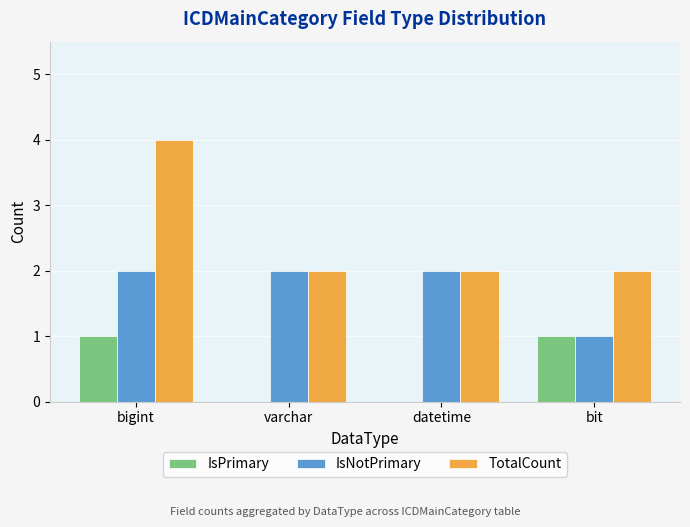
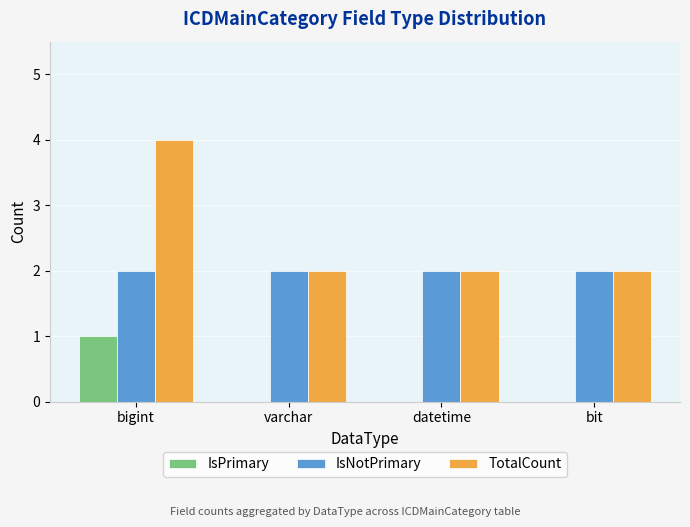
  {
    "IsPrimary": {
      "bigint": 1,
      "varchar": 0,
      "datetime": 0,
-     "bit": 1
+     "bit": 0
    },
    "IsNotPrimary": {
      "bigint": 2,
      "varchar": 2,
      "datetime": 2,
-     "bit": 1
+     "bit": 2
    },
    "TotalCount": {
      "bigint": 4,
      "varchar": 2,
      "datetime": 2,
      "bit": 2
    }
  }
